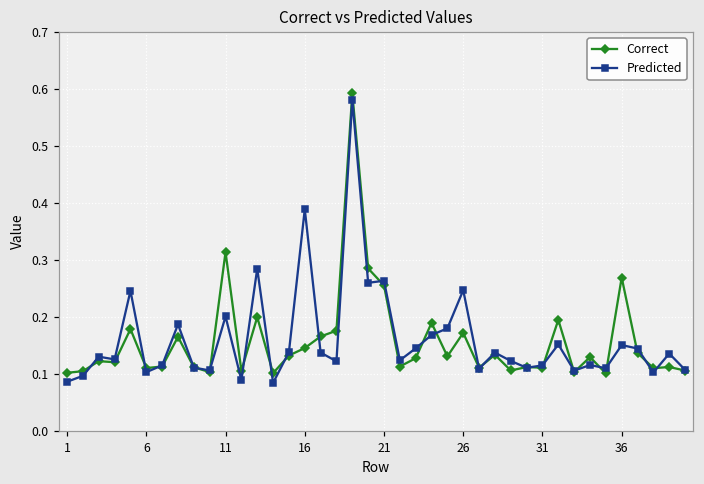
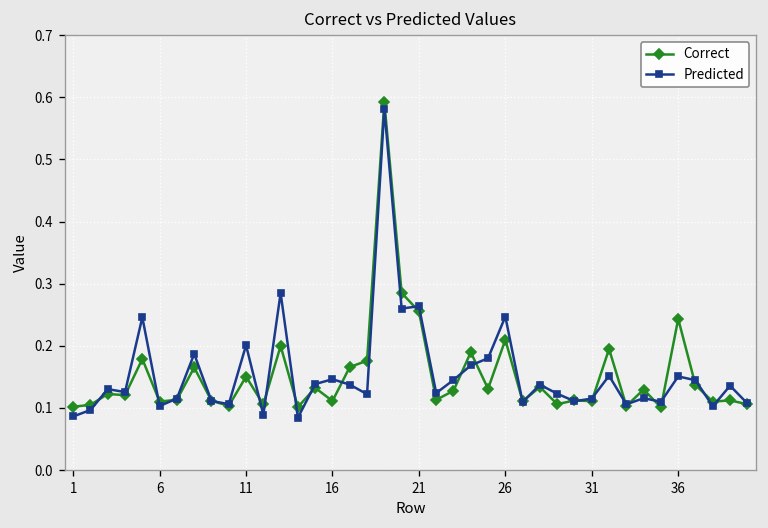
  {
    "Correct": {
      "1": 0.10,
      "6": 0.11,
-     "11": 0.31,
-     "16": 0.15,
+     "11": 0.15,
+     "16": 0.11,
      "21": 0.26,
-     "26": 0.17,
-     "36": 0.27
+     "26": 0.21,
+     "36": 0.24
    },
    "Predicted": {
      "1": 0.09,
      "6": 0.10,
      "11": 0.20,
-     "16": 0.39,
+     "16": 0.15,
      "21": 0.26,
      "26": 0.25,
      "36": 0.15
    }
  }
